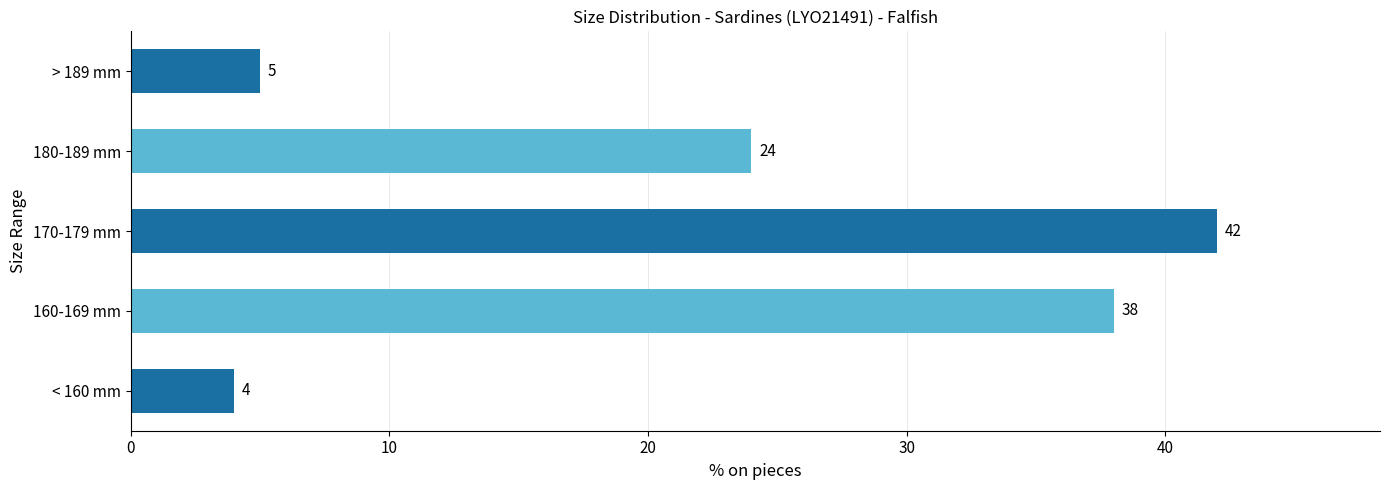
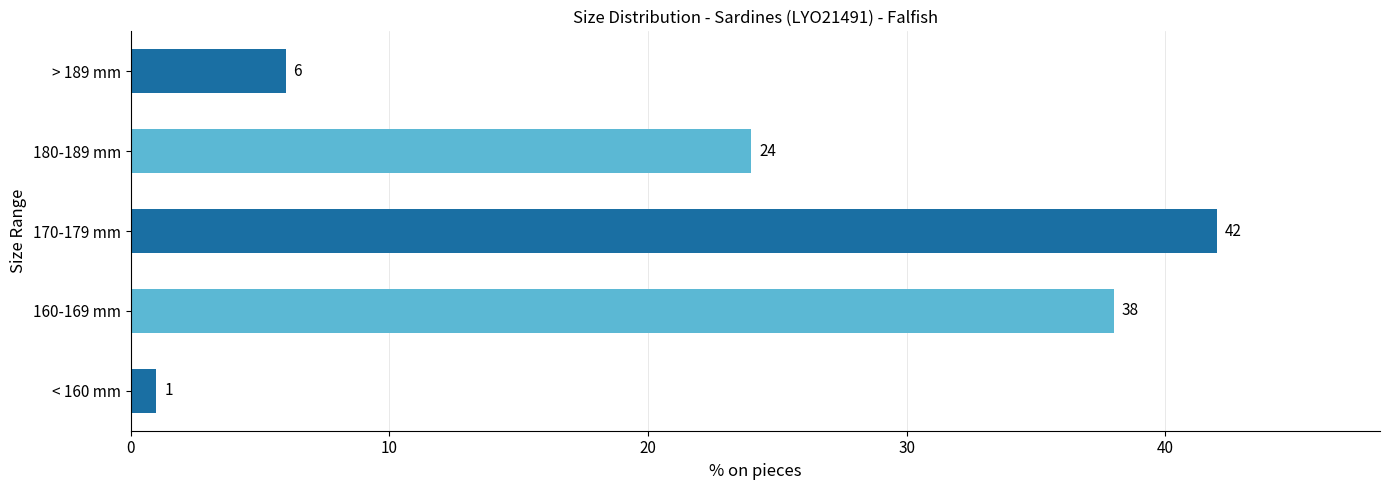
  {
-   "> 189 mm": 5,
+   "> 189 mm": 6,
    "180-189 mm": 24,
    "170-179 mm": 42,
    "160-169 mm": 38,
-   "< 160 mm": 4
+   "< 160 mm": 1
  }
